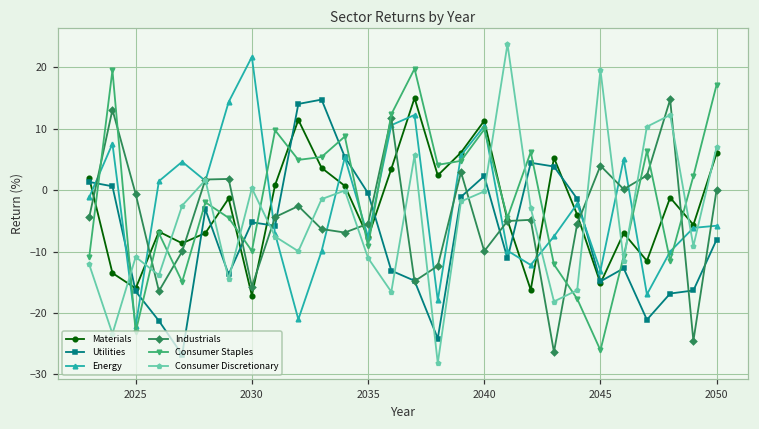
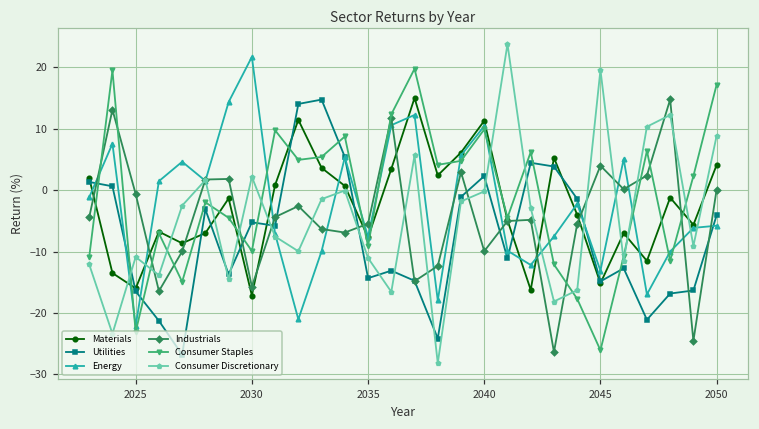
  {
    "Materials": {
      "2025": -16,
      "2030": -17,
      "2040": 11,
-     "2050": 6
+     "2050": 4
    },
    "Utilities": {
      "2025": -16,
      "2030": -5,
-     "2035": -1,
+     "2035": -14,
      "2040": 2,
-     "2050": -8
+     "2050": -4
    },
    "Energy": {
      "2025": -22,
      "2030": 22,
      "2040": 10,
      "2045": -13,
      "2050": -6
    },
    "Consumer Discretionary": {
      "2025": -11,
-     "2030": 0,
+     "2030": 2,
      "2035": -11,
      "2040": 0,
      "2045": 20,
-     "2050": 7
+     "2050": 9
    }
  }
